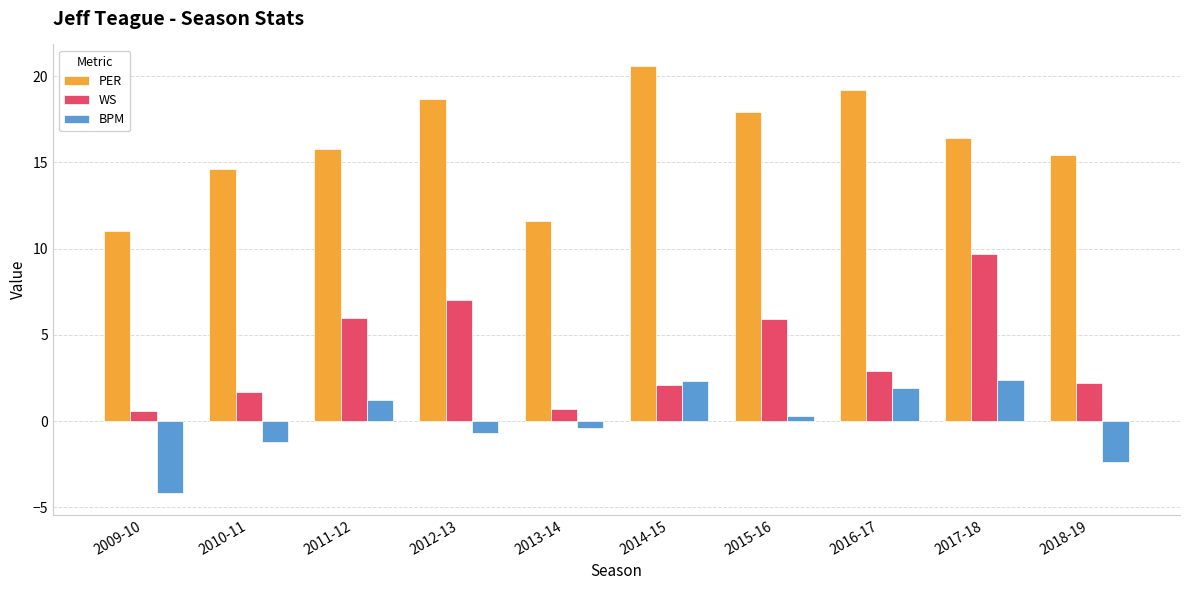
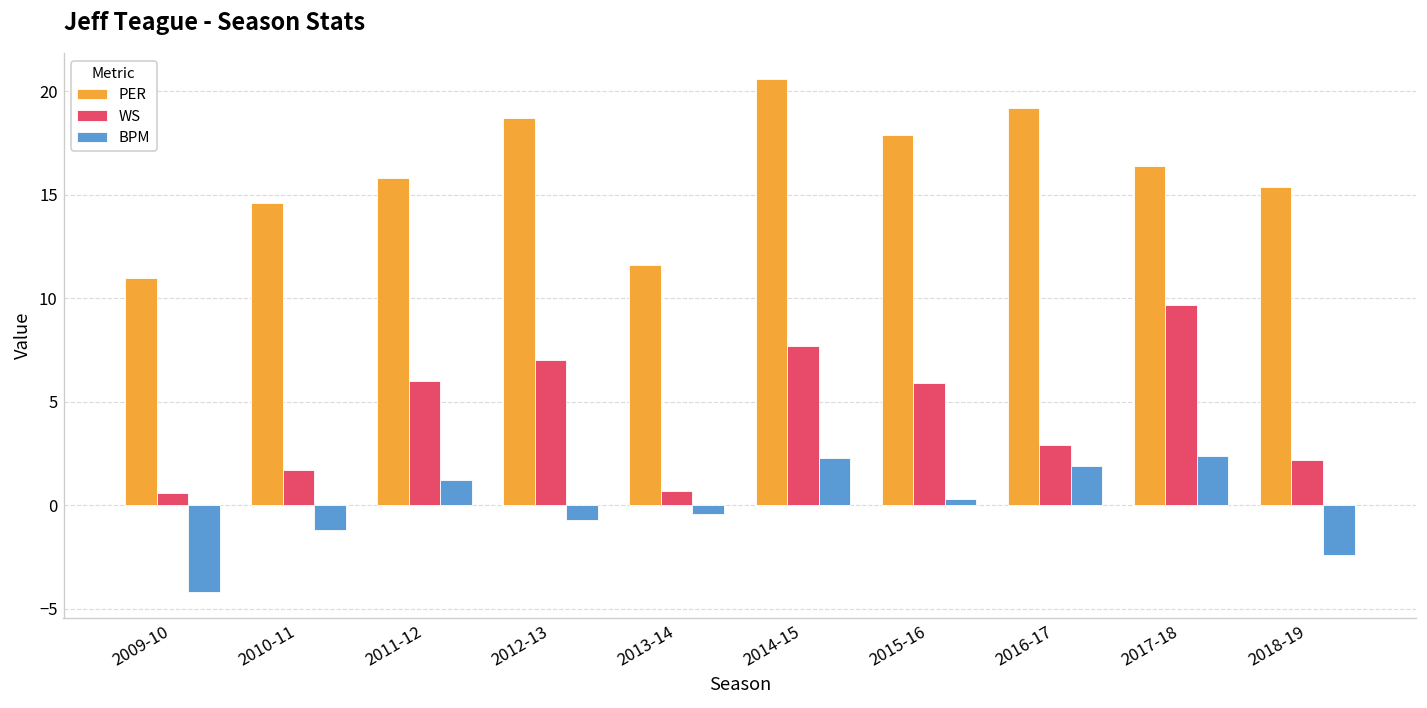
  {
    "PER": {
      "2009-10": 11.0,
      "2010-11": 14.6,
      "2011-12": 15.8,
      "2012-13": 18.7,
      "2013-14": 11.6,
      "2014-15": 20.6,
      "2015-16": 17.9,
      "2016-17": 19.2,
      "2017-18": 16.4,
      "2018-19": 15.4
    },
    "WS": {
      "2009-10": 0.6,
      "2010-11": 1.7,
      "2011-12": 6.0,
      "2012-13": 7.0,
      "2013-14": 0.7,
-     "2014-15": 2.1,
+     "2014-15": 7.7,
      "2015-16": 5.9,
      "2016-17": 2.9,
      "2017-18": 9.7,
      "2018-19": 2.2
    },
    "BPM": {
      "2009-10": -4.2,
      "2010-11": -1.2,
      "2011-12": 1.2,
      "2012-13": -0.7,
      "2013-14": -0.4,
      "2014-15": 2.3,
      "2015-16": 0.3,
      "2016-17": 1.9,
      "2017-18": 2.4,
      "2018-19": -2.4
    }
  }
